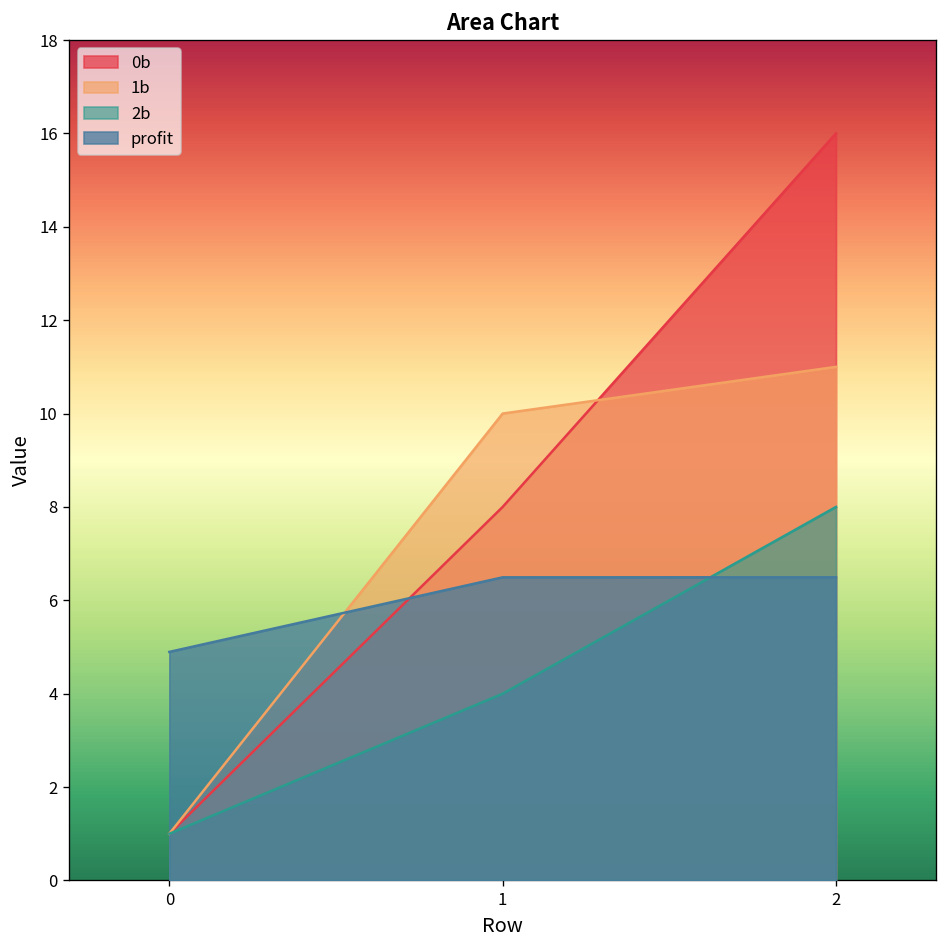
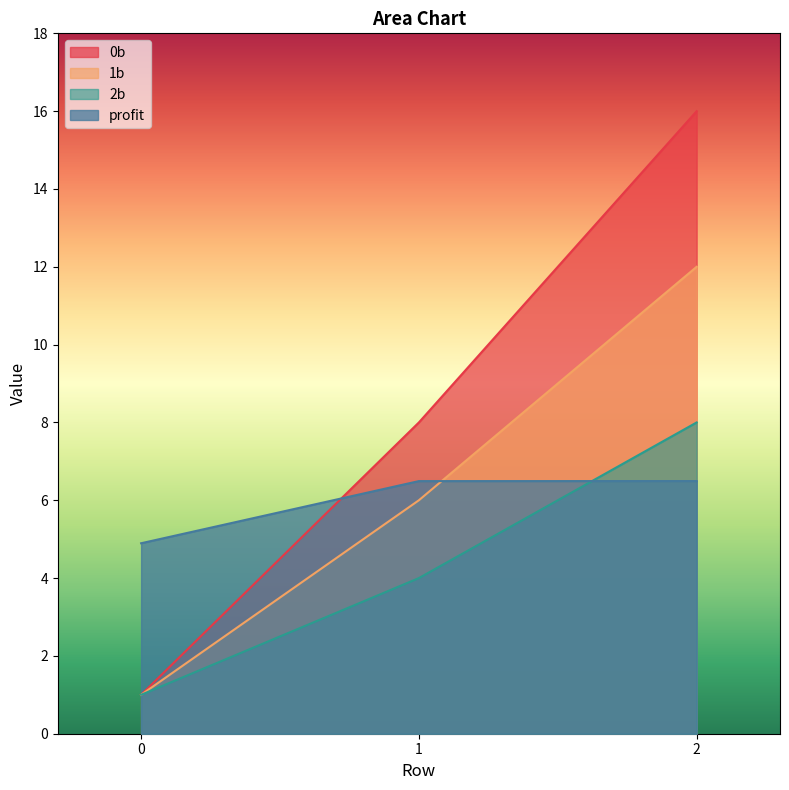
  {
    "0b": {
      "1": 8,
      "2": 16
    },
    "1b": {
-     "1": 10,
-     "2": 11
+     "1": 6,
+     "2": 12
    }
  }
